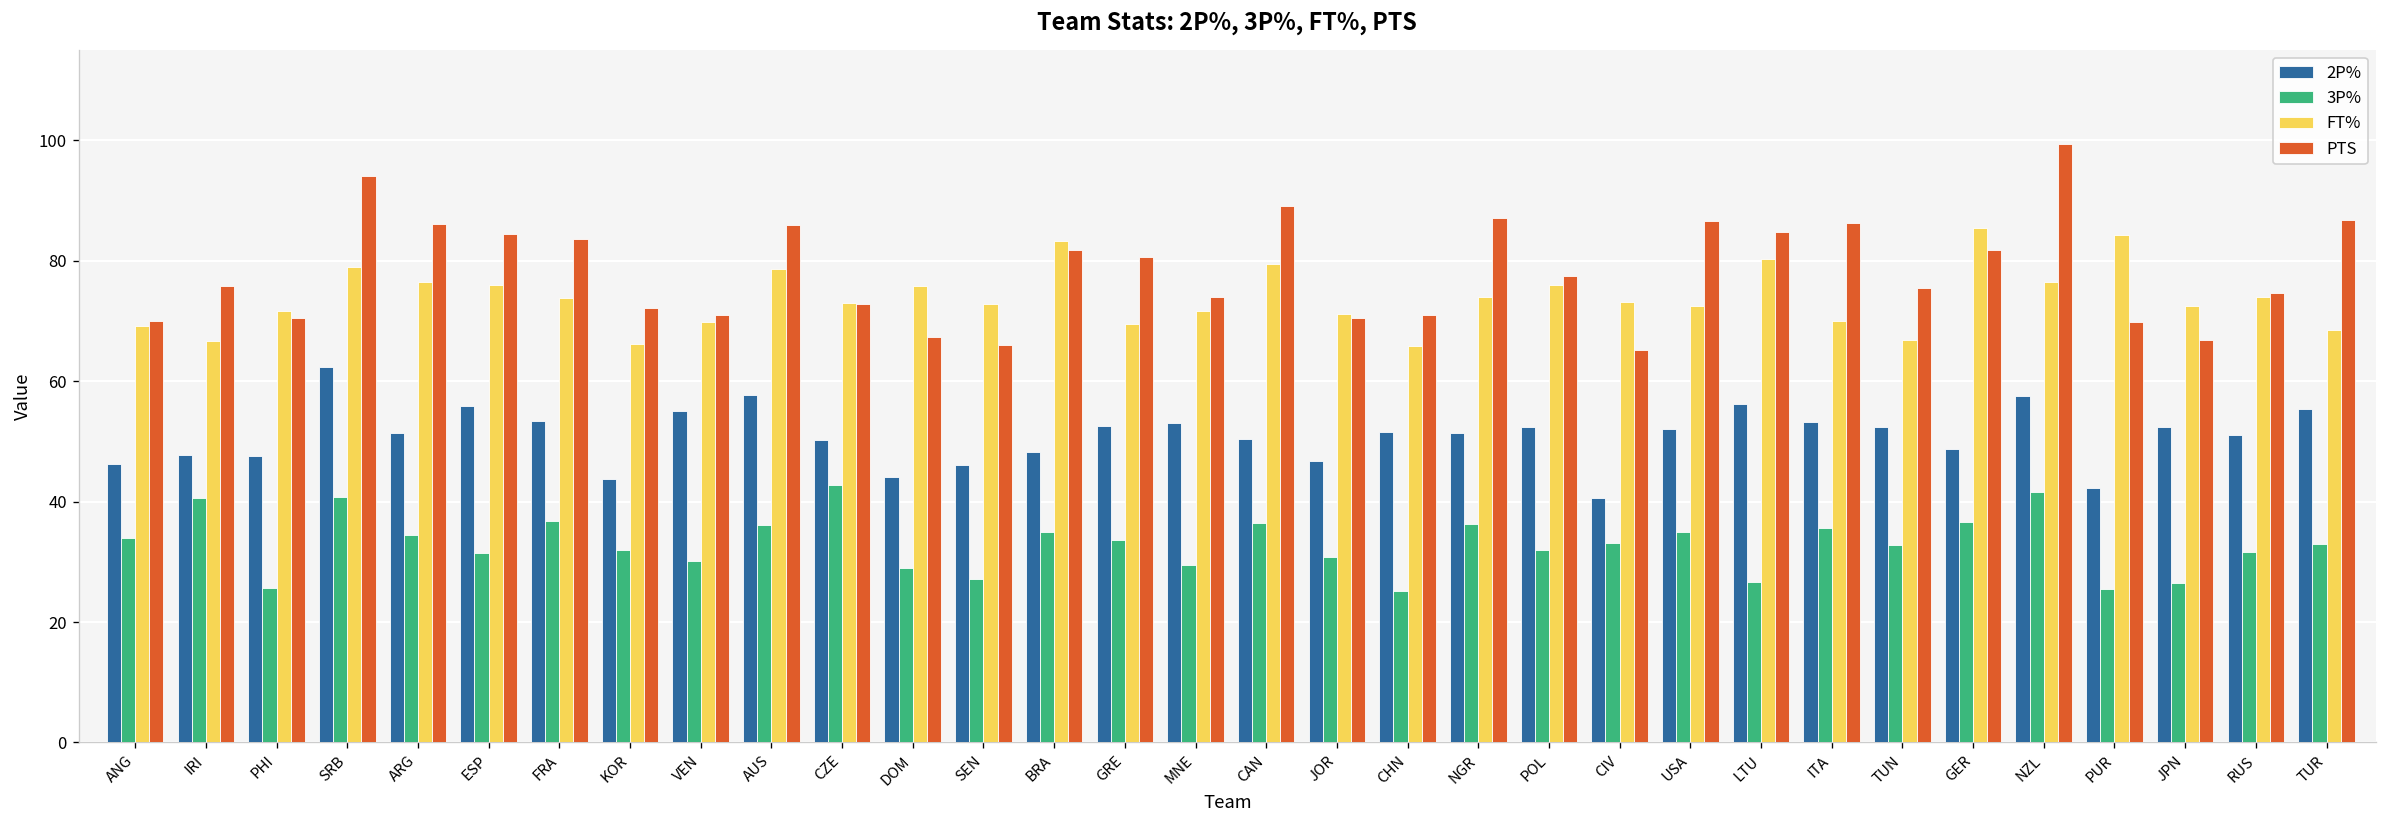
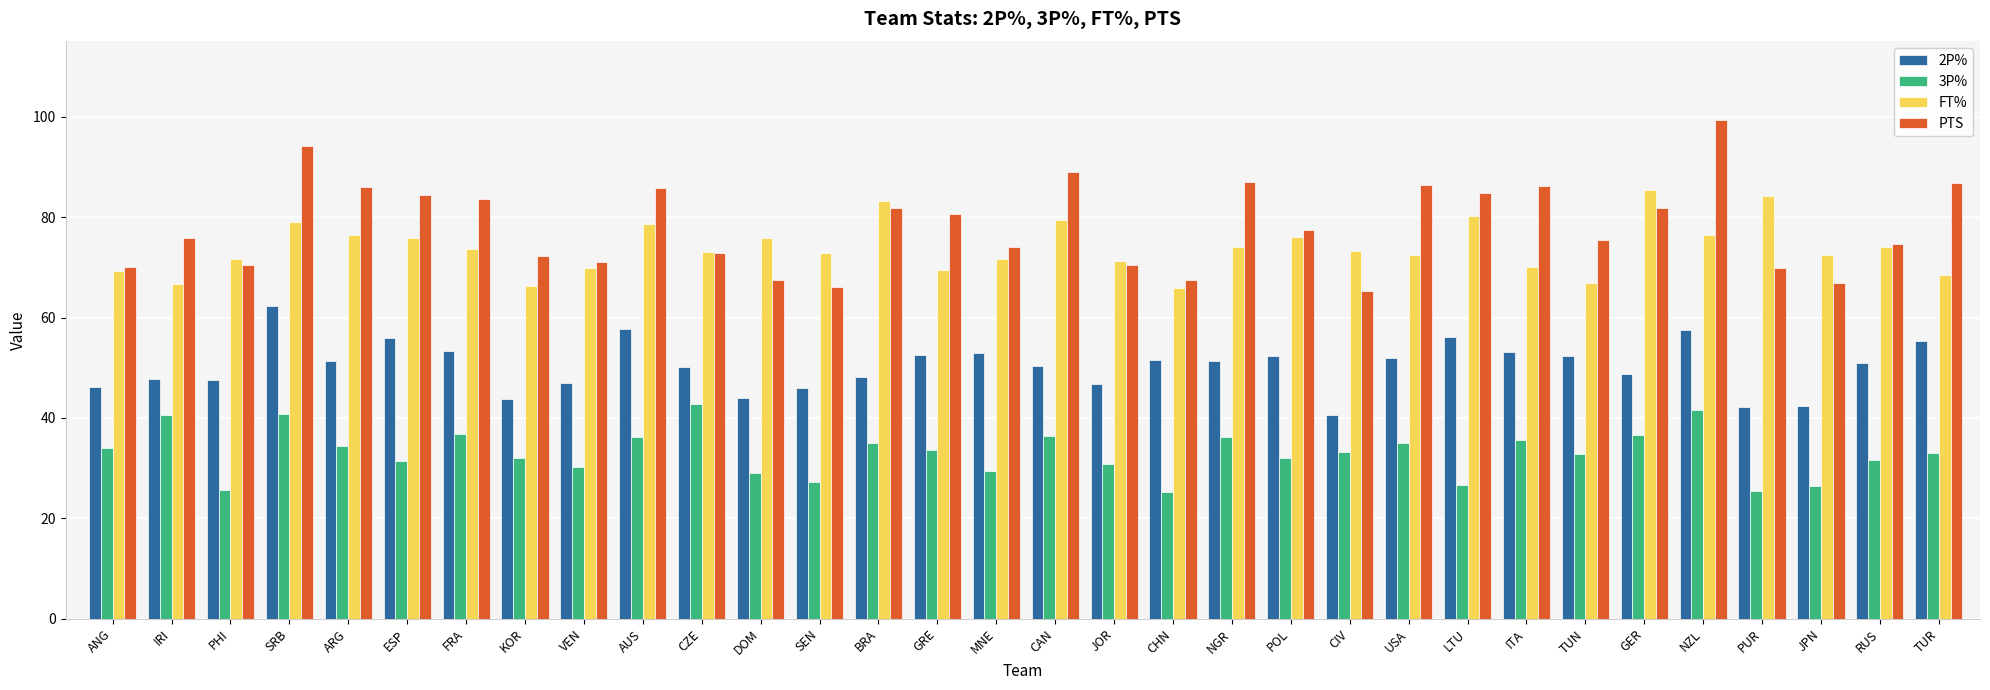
  {
    "2P%": {
      "ANG": 46,
      "IRI": 48,
      "PHI": 48,
      "SRB": 62,
      "ARG": 51,
      "ESP": 56,
      "FRA": 53,
      "KOR": 44,
-     "VEN": 55,
+     "VEN": 47,
      "AUS": 58,
      "CZE": 50,
      "DOM": 44,
      "SEN": 46,
      "BRA": 48,
      "GRE": 53,
      "MNE": 53,
      "CAN": 50,
      "JOR": 47,
      "CHN": 52,
      "NGR": 51,
      "POL": 52,
      "CIV": 41,
      "USA": 52,
      "LTU": 56,
      "ITA": 53,
      "TUN": 52,
      "GER": 49,
      "NZL": 58,
      "PUR": 42,
-     "JPN": 52,
+     "JPN": 42,
      "RUS": 51,
      "TUR": 55
    },
    "3P%": {
      "ANG": 34,
      "IRI": 41,
      "PHI": 26,
      "SRB": 41,
      "ARG": 34,
      "ESP": 31,
      "FRA": 37,
      "KOR": 32,
      "VEN": 30,
      "AUS": 36,
      "CZE": 43,
      "DOM": 29,
      "SEN": 27,
      "BRA": 35,
      "GRE": 34,
      "MNE": 29,
      "CAN": 36,
      "JOR": 31,
      "CHN": 25,
      "NGR": 36,
      "POL": 32,
      "CIV": 33,
      "USA": 35,
      "LTU": 27,
      "ITA": 36,
      "TUN": 33,
      "GER": 37,
      "NZL": 42,
      "PUR": 25,
      "JPN": 26,
      "RUS": 32,
      "TUR": 33
    },
    "FT%": {
      "ANG": 69,
      "IRI": 67,
      "PHI": 72,
      "SRB": 79,
      "ARG": 76,
      "ESP": 76,
      "FRA": 74,
      "KOR": 66,
      "VEN": 70,
      "AUS": 79,
      "CZE": 73,
      "DOM": 76,
      "SEN": 73,
      "BRA": 83,
      "GRE": 69,
      "MNE": 72,
      "CAN": 79,
      "JOR": 71,
      "CHN": 66,
      "NGR": 74,
      "POL": 76,
      "CIV": 73,
      "USA": 73,
      "LTU": 80,
      "ITA": 70,
      "TUN": 67,
      "GER": 85,
      "NZL": 76,
      "PUR": 84,
      "JPN": 72,
      "RUS": 74,
      "TUR": 68
    },
    "PTS": {
      "ANG": 70,
      "IRI": 76,
      "PHI": 70,
      "SRB": 94,
      "ARG": 86,
      "ESP": 84,
      "FRA": 84,
      "KOR": 72,
      "VEN": 71,
      "AUS": 86,
      "CZE": 73,
      "DOM": 67,
      "SEN": 66,
      "BRA": 82,
      "GRE": 81,
      "MNE": 74,
      "CAN": 89,
      "JOR": 70,
-     "CHN": 71,
+     "CHN": 67,
      "NGR": 87,
      "POL": 77,
      "CIV": 65,
      "USA": 87,
      "LTU": 85,
      "ITA": 86,
      "TUN": 75,
      "GER": 82,
      "NZL": 99,
      "PUR": 70,
      "JPN": 67,
      "RUS": 75,
      "TUR": 87
    }
  }
